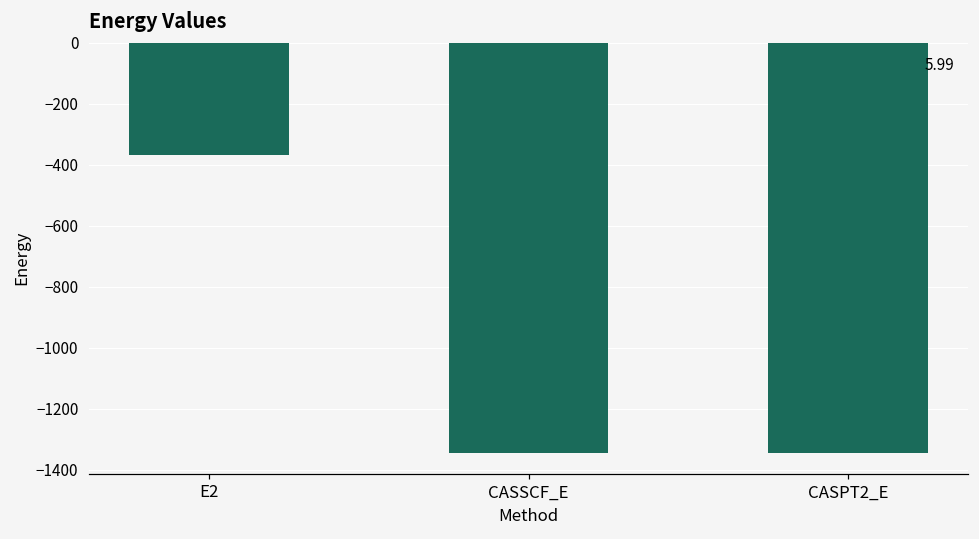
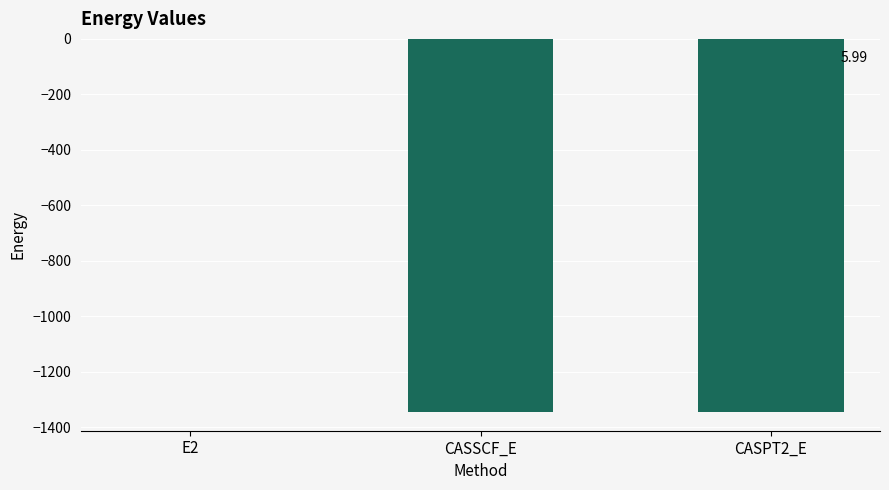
  {
-   "E2": -370,
+   "E2": 0,
    "CASSCF_E": -1350,
    "CASPT2_E": -1350
  }
